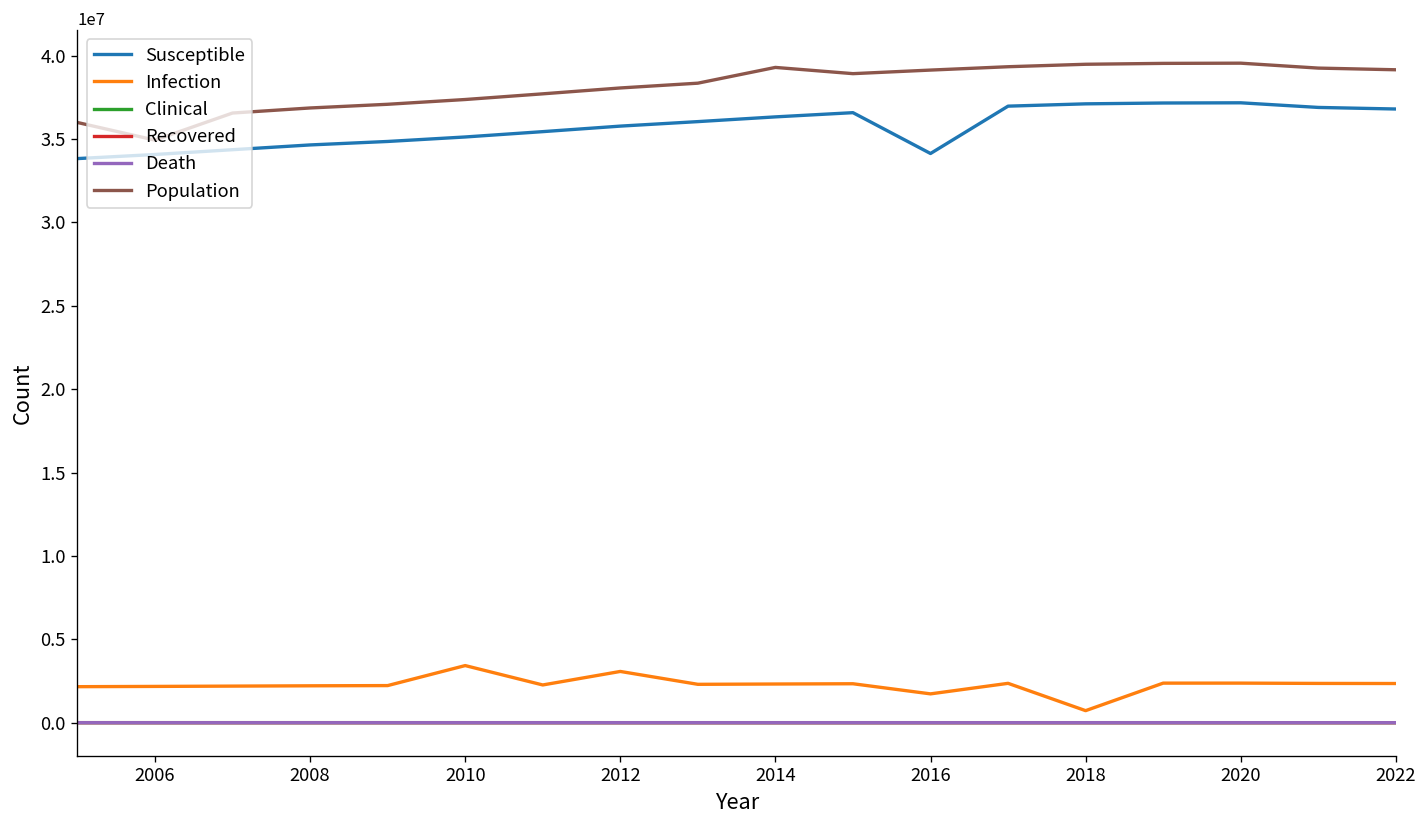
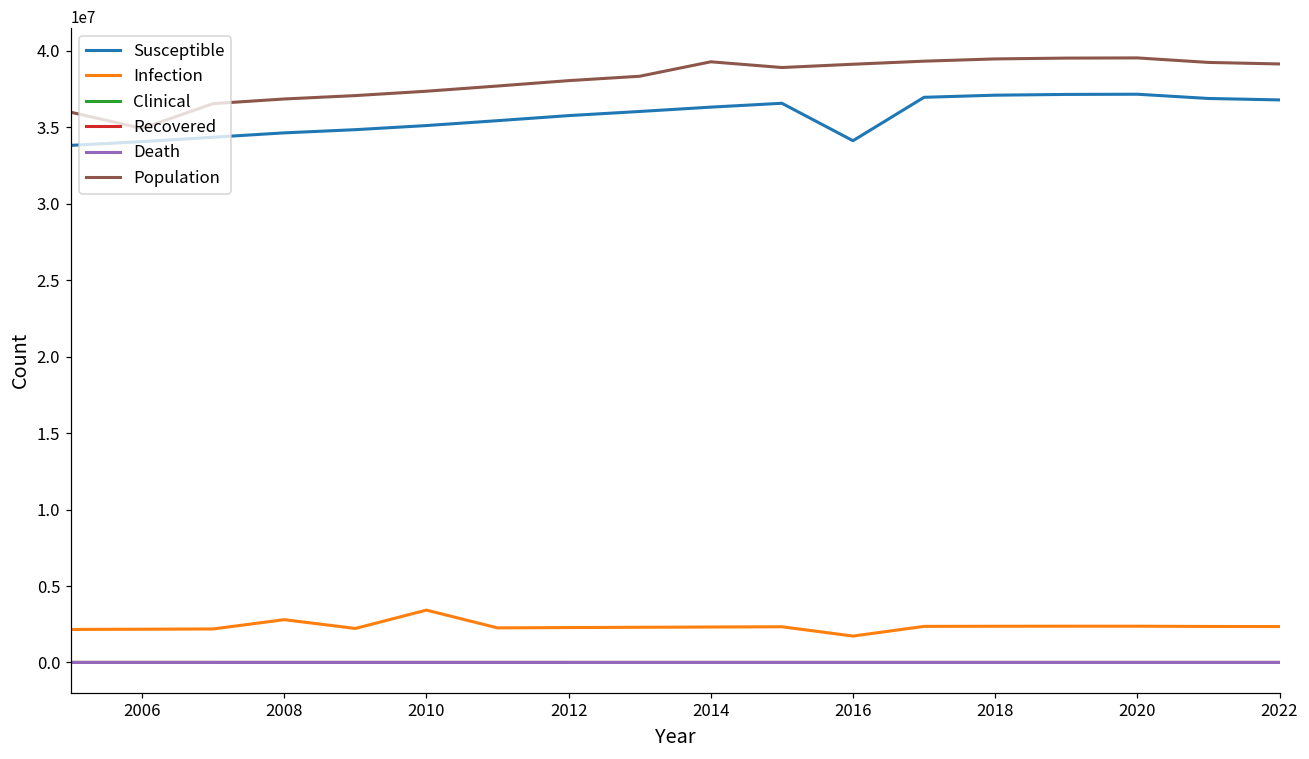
  {
    "Susceptible": {
      "2008": 34600000,
      "2010": 35100000,
      "2012": 35800000,
      "2014": 36300000,
      "2016": 34100000,
      "2018": 37100000,
      "2020": 37200000,
      "2022": 36800000
    },
    "Infection": {
      "2006": 2200000,
-     "2008": 2200000,
+     "2008": 2800000,
      "2010": 3400000,
-     "2012": 3100000,
+     "2012": 2300000,
      "2014": 2300000,
      "2016": 1700000,
-     "2018": 700000,
+     "2018": 2400000,
      "2020": 2400000,
      "2022": 2300000
    },
    "Death": {
      "2006": 0,
      "2008": 0,
      "2010": 0,
      "2012": 0,
      "2014": 0,
      "2016": 0,
      "2018": 0,
      "2020": 0,
      "2022": 0
    },
    "Population": {
      "2008": 36900000,
      "2010": 37400000,
      "2012": 38100000,
      "2014": 39300000,
      "2016": 39100000,
      "2018": 39500000,
      "2020": 39500000,
      "2022": 39100000
    }
  }
